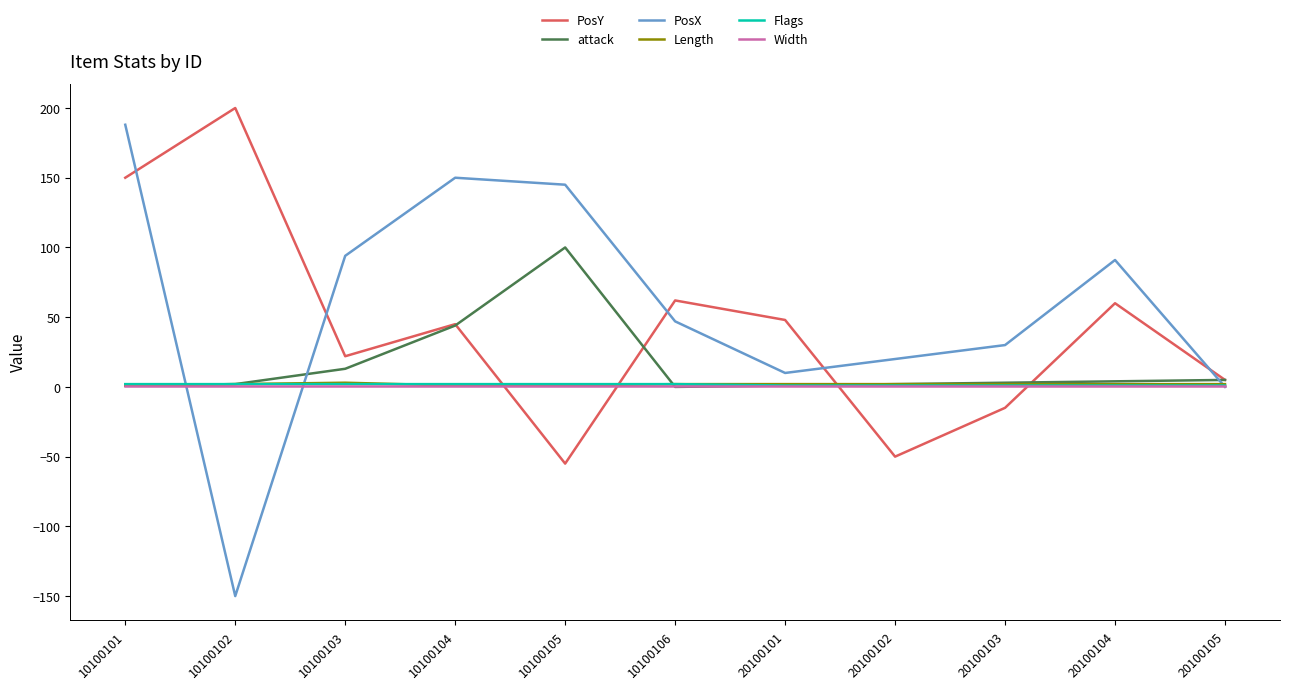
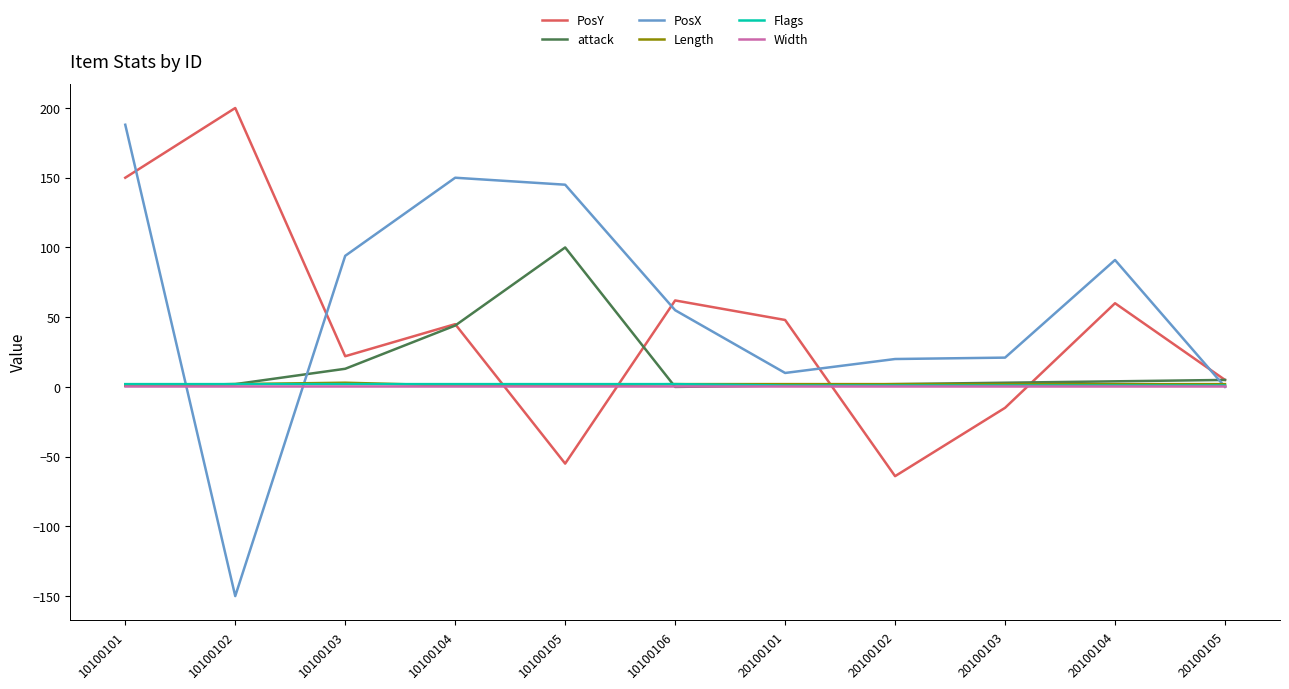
  {
    "PosY": {
      "10100101": 150,
      "10100102": 200,
      "10100103": 22,
      "10100105": -55,
      "10100106": 62,
      "20100101": 48,
-     "20100102": -50,
+     "20100102": -64,
      "20100103": -15,
      "20100104": 60
    },
    "attack": {
      "10100103": 13,
      "10100105": 100,
      "20100104": 4
    },
    "PosX": {
      "10100101": 188,
      "10100102": -150,
      "10100103": 94,
      "10100104": 150,
      "10100105": 145,
-     "10100106": 47,
+     "10100106": 55,
      "20100101": 10,
      "20100102": 20,
-     "20100103": 30,
+     "20100103": 21,
      "20100104": 91
    }
  }
